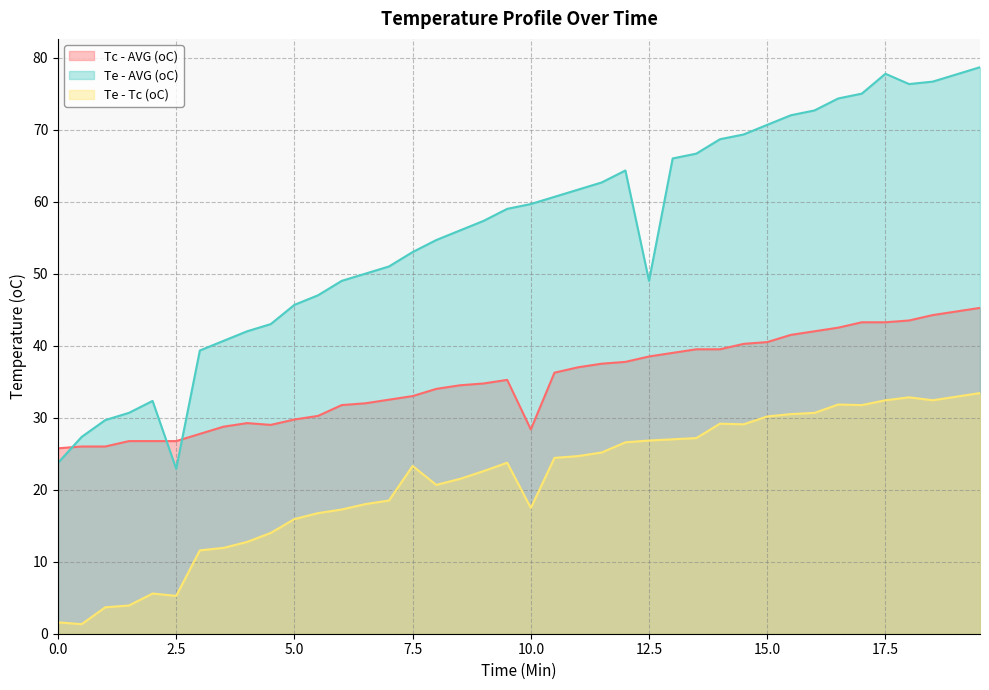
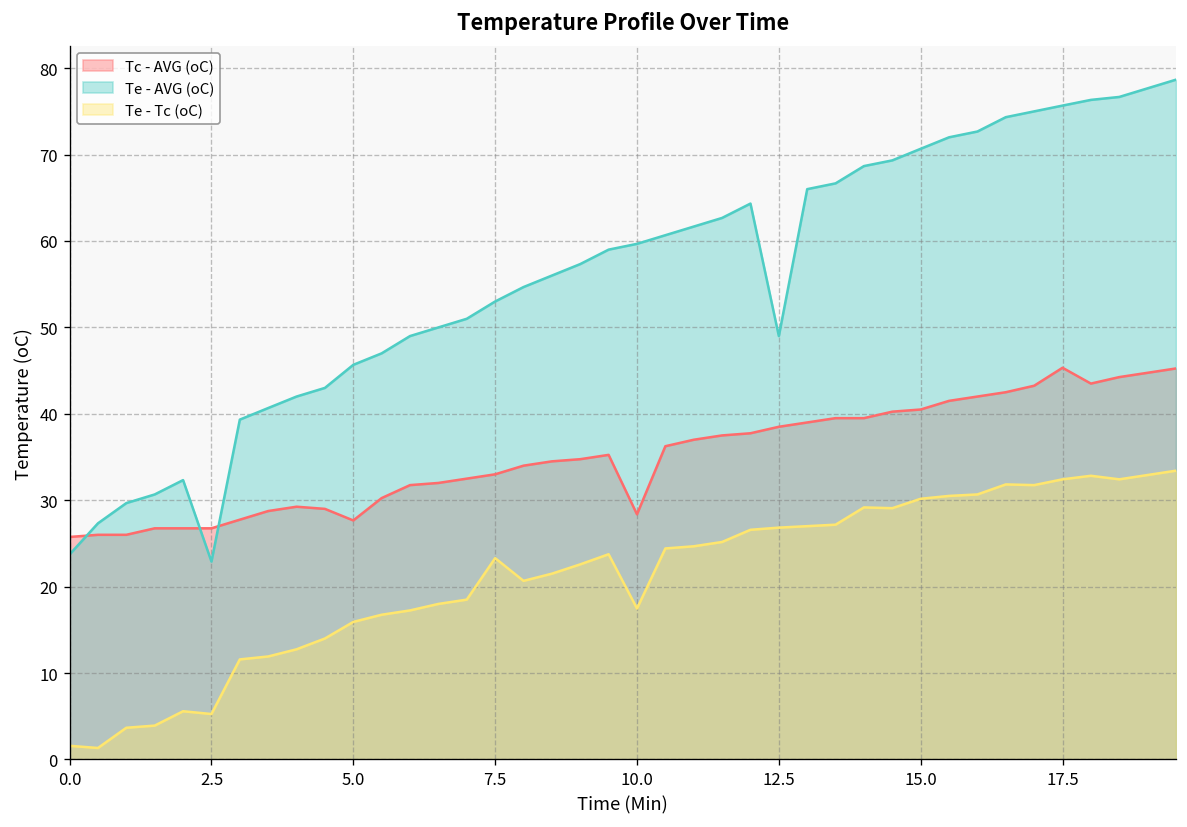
  {
    "Tc - AVG (oC)": {
      "0.0": 26,
      "2.5": 27,
-     "5.0": 30,
+     "5.0": 28,
      "7.5": 33,
      "10.0": 28,
      "12.5": 39,
      "15.0": 41,
-     "17.5": 43
+     "17.5": 45
    },
    "Te - AVG (oC)": {
      "0.0": 24,
      "2.5": 23,
      "5.0": 46,
      "7.5": 53,
      "10.0": 60,
      "12.5": 49,
      "15.0": 71,
-     "17.5": 78
+     "17.5": 76
    },
    "Te - Tc (oC)": {
      "0.0": 2,
      "2.5": 5,
      "5.0": 16,
      "7.5": 23,
      "10.0": 17,
      "12.5": 27,
      "15.0": 30,
      "17.5": 32
    }
  }
